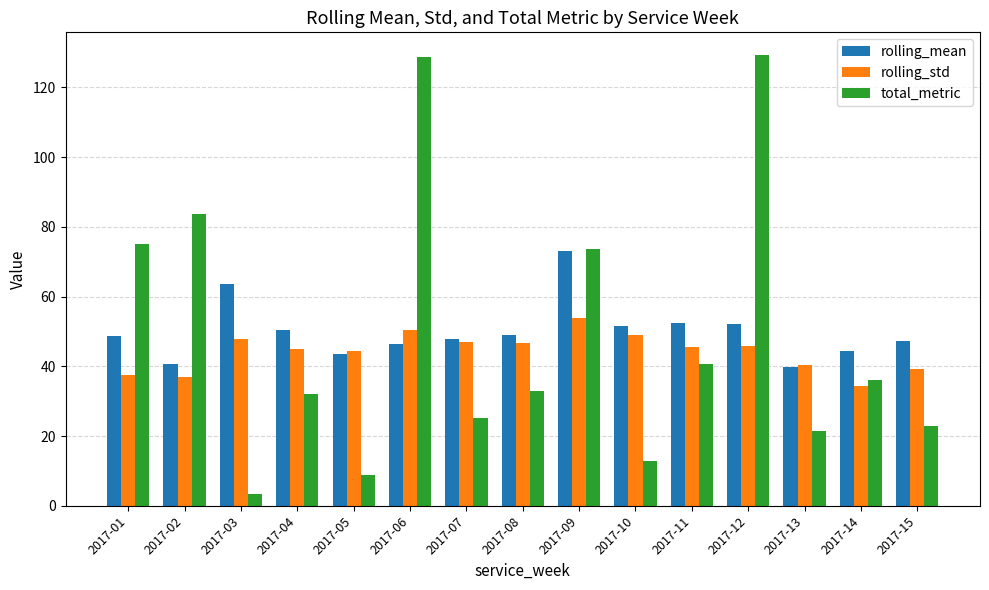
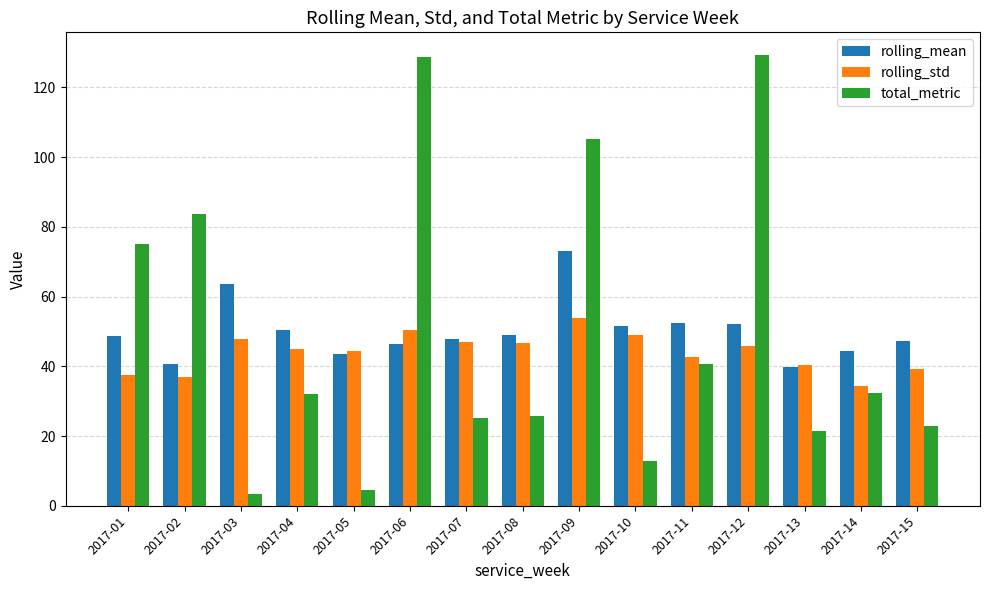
  {
    "rolling_mean": {
      "2017-01": 49,
      "2017-02": 41,
      "2017-03": 64,
      "2017-04": 50,
      "2017-05": 43,
      "2017-06": 47,
      "2017-07": 48,
      "2017-08": 49,
      "2017-09": 73,
      "2017-10": 52,
      "2017-11": 53,
      "2017-12": 52,
      "2017-13": 40,
      "2017-14": 44,
      "2017-15": 47
    },
    "rolling_std": {
      "2017-01": 38,
      "2017-02": 37,
      "2017-03": 48,
      "2017-04": 45,
      "2017-05": 44,
      "2017-06": 51,
      "2017-07": 47,
      "2017-08": 47,
      "2017-09": 54,
      "2017-10": 49,
-     "2017-11": 46,
+     "2017-11": 43,
      "2017-12": 46,
      "2017-13": 40,
      "2017-14": 34,
      "2017-15": 39
    },
    "total_metric": {
      "2017-01": 75,
      "2017-02": 84,
      "2017-03": 3,
      "2017-04": 32,
-     "2017-05": 9,
+     "2017-05": 4,
      "2017-06": 129,
      "2017-07": 25,
-     "2017-08": 33,
-     "2017-09": 74,
+     "2017-08": 26,
+     "2017-09": 105,
      "2017-10": 13,
      "2017-11": 41,
      "2017-12": 129,
      "2017-13": 21,
-     "2017-14": 36,
+     "2017-14": 32,
      "2017-15": 23
    }
  }
